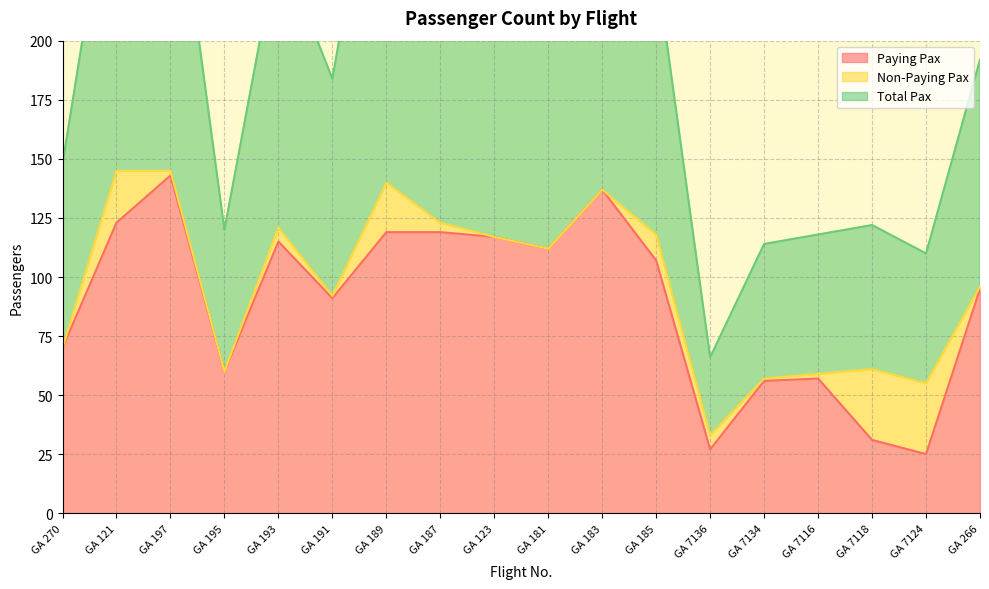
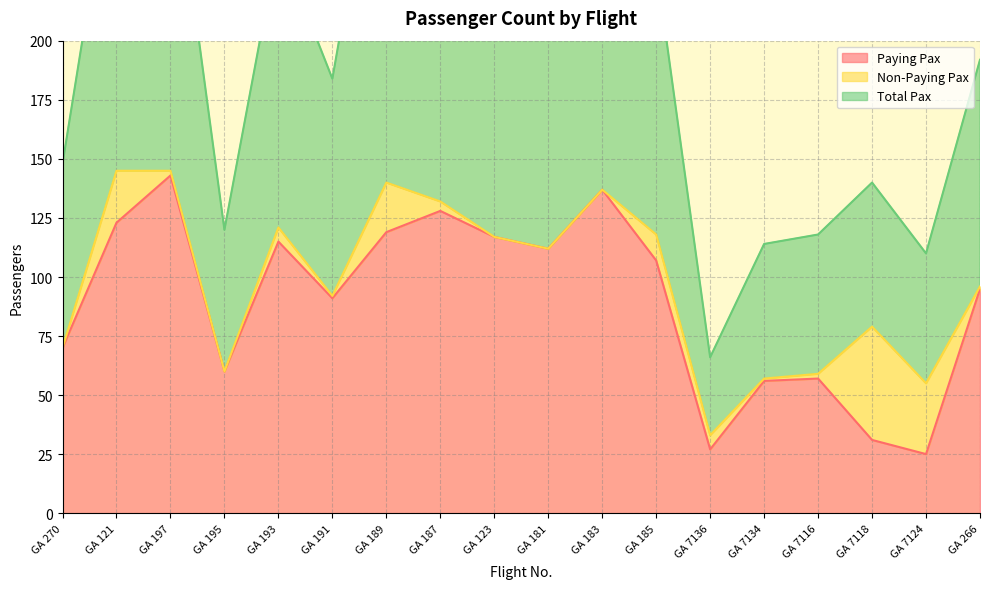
  {
    "Paying Pax": {
      "GA 121": 123,
      "GA 197": 143,
      "GA 193": 115,
      "GA 189": 119,
-     "GA 187": 119,
+     "GA 187": 128,
      "GA 185": 107,
      "GA 7136": 27,
      "GA 7116": 57,
      "GA 7118": 31,
      "GA 7124": 25
    },
    "Non-Paying Pax": {
      "GA 121": 22,
      "GA 197": 2,
      "GA 193": 6,
      "GA 189": 21,
      "GA 187": 4,
      "GA 185": 11,
      "GA 7136": 6,
      "GA 7116": 2,
-     "GA 7118": 30,
+     "GA 7118": 48,
      "GA 7124": 30
    },
    "Total Pax": {
      "GA 270": 78,
      "GA 195": 60,
      "GA 191": 92,
      "GA 7136": 33,
      "GA 7134": 57,
      "GA 7116": 59,
      "GA 7118": 61,
      "GA 7124": 55,
      "GA 266": 96
    }
  }
